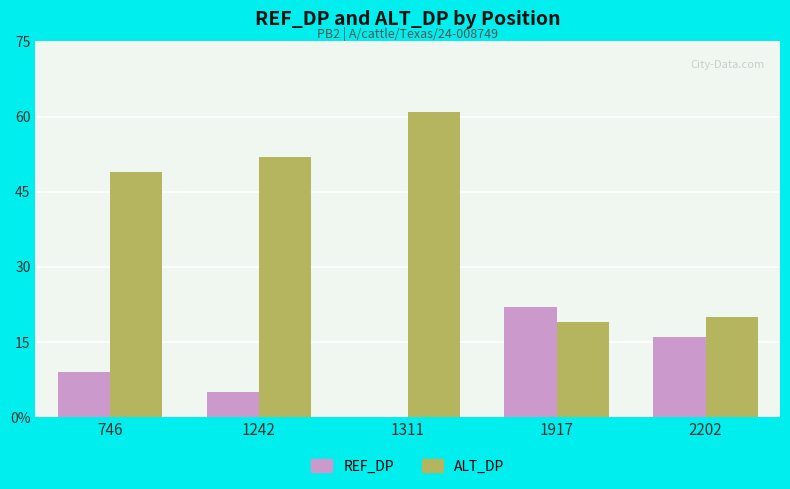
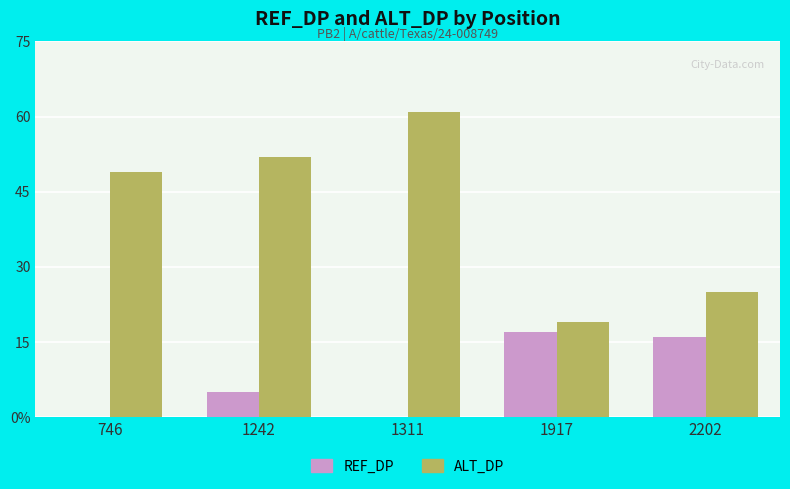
  {
    "REF_DP": {
-     "746": 9,
+     "746": 0,
      "1242": 5,
      "1311": 0,
-     "1917": 22,
+     "1917": 17,
      "2202": 16
    },
    "ALT_DP": {
      "746": 49,
      "1242": 52,
      "1311": 61,
      "1917": 19,
-     "2202": 20
+     "2202": 25
    }
  }
